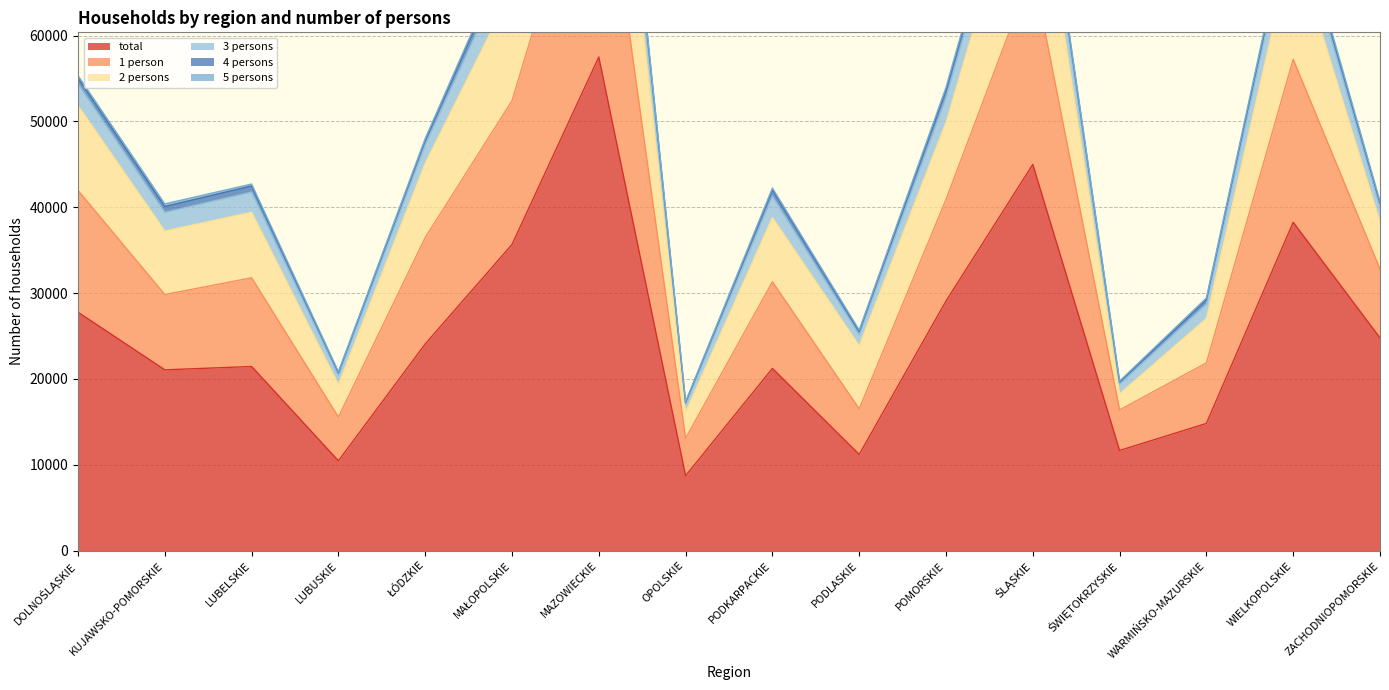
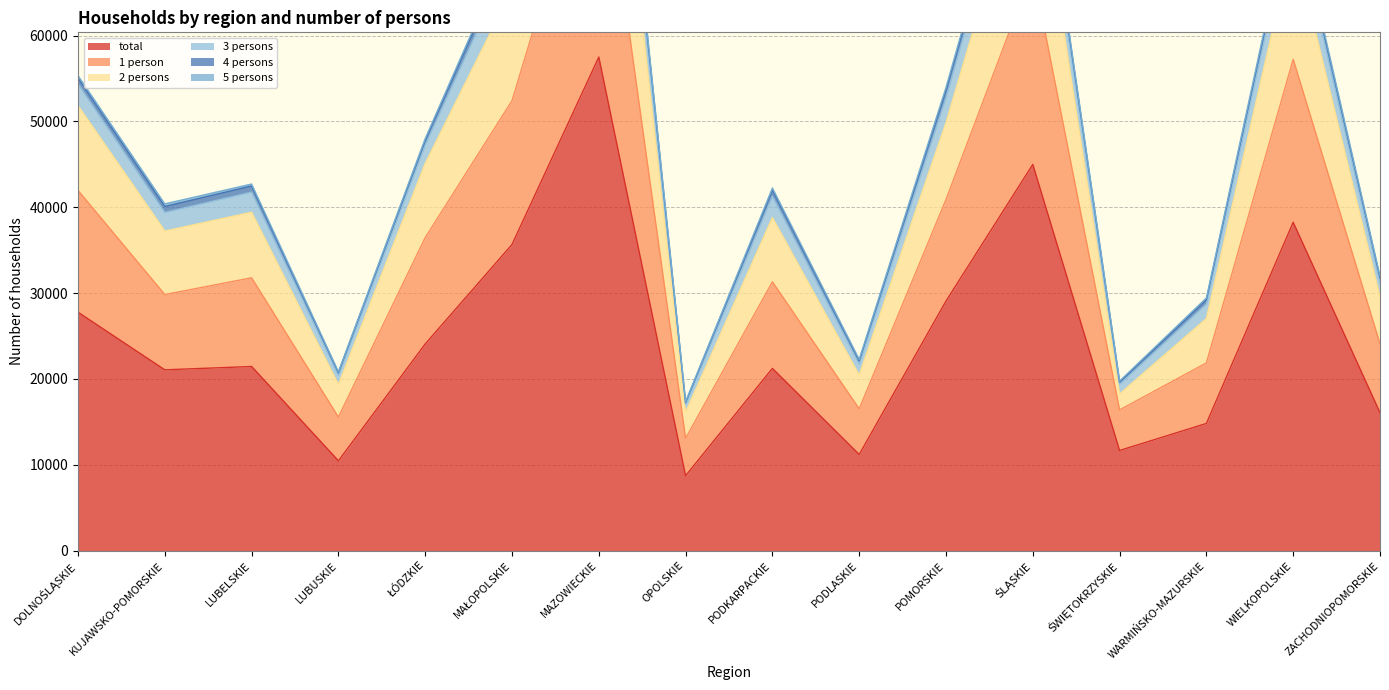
  {
    "total": {
      "DOLNOŚLĄSKIE": 28000,
      "KUJAWSKO-POMORSKIE": 21000,
      "LUBELSKIE": 21000,
      "LUBUSKIE": 10000,
      "ŁÓDZKIE": 24000,
      "MAŁOPOLSKIE": 36000,
      "MAZOWIECKIE": 57000,
      "OPOLSKIE": 9000,
      "PODKARPACKIE": 21000,
      "PODLASKIE": 11000,
      "POMORSKIE": 29000,
      "ŚLĄSKIE": 45000,
      "ŚWIĘTOKRZYSKIE": 12000,
      "WARMIŃSKO-MAZURSKIE": 15000,
      "WIELKOPOLSKIE": 38000,
-     "ZACHODNIOPOMORSKIE": 25000
+     "ZACHODNIOPOMORSKIE": 16000
    },
    "1 person": {
      "DOLNOŚLĄSKIE": 14000,
      "KUJAWSKO-POMORSKIE": 9000,
      "LUBELSKIE": 10000,
      "LUBUSKIE": 5000,
      "ŁÓDZKIE": 12000,
      "MAŁOPOLSKIE": 17000,
      "OPOLSKIE": 4000,
      "PODKARPACKIE": 10000,
      "PODLASKIE": 5000,
      "POMORSKIE": 12000,
      "ŚWIĘTOKRZYSKIE": 5000,
      "WARMIŃSKO-MAZURSKIE": 7000,
      "WIELKOPOLSKIE": 19000,
      "ZACHODNIOPOMORSKIE": 8000
    },
    "2 persons": {
      "DOLNOŚLĄSKIE": 10000,
      "KUJAWSKO-POMORSKIE": 7000,
      "LUBELSKIE": 8000,
      "LUBUSKIE": 4000,
      "ŁÓDZKIE": 9000,
      "OPOLSKIE": 3000,
      "PODKARPACKIE": 7000,
-     "PODLASKIE": 7000,
+     "PODLASKIE": 4000,
      "POMORSKIE": 9000,
      "ŚWIĘTOKRZYSKIE": 2000,
      "WARMIŃSKO-MAZURSKIE": 5000,
      "ZACHODNIOPOMORSKIE": 5000
    },
    "4 persons": {
      "KUJAWSKO-POMORSKIE": 1000,
      "POMORSKIE": 1000
    }
  }
